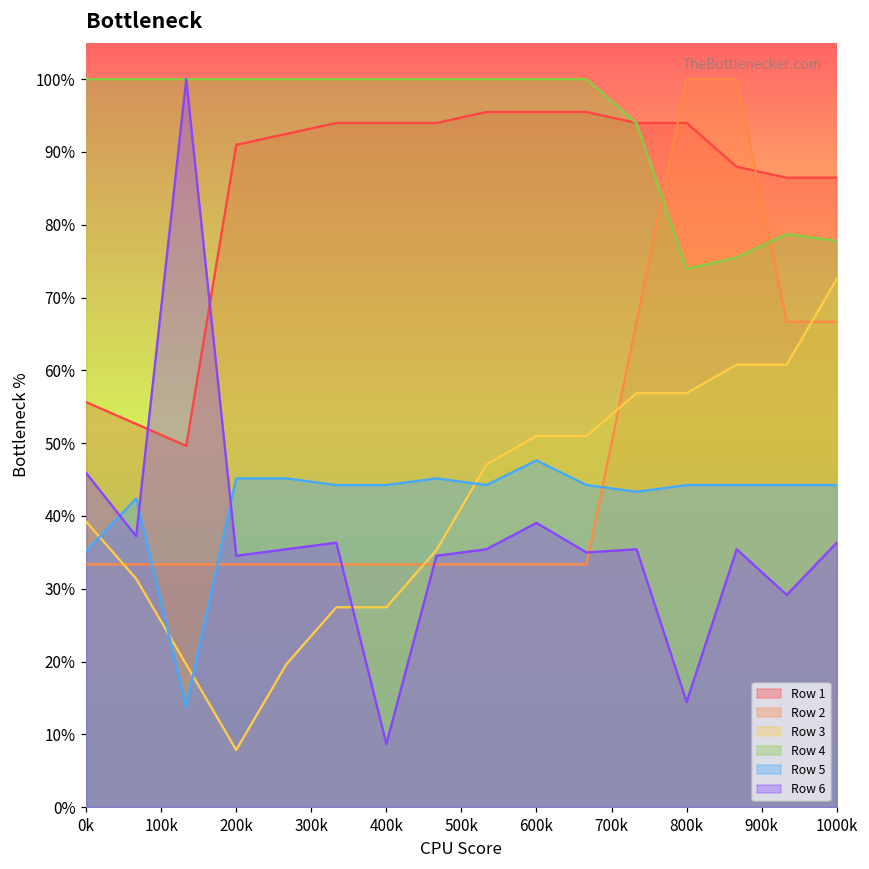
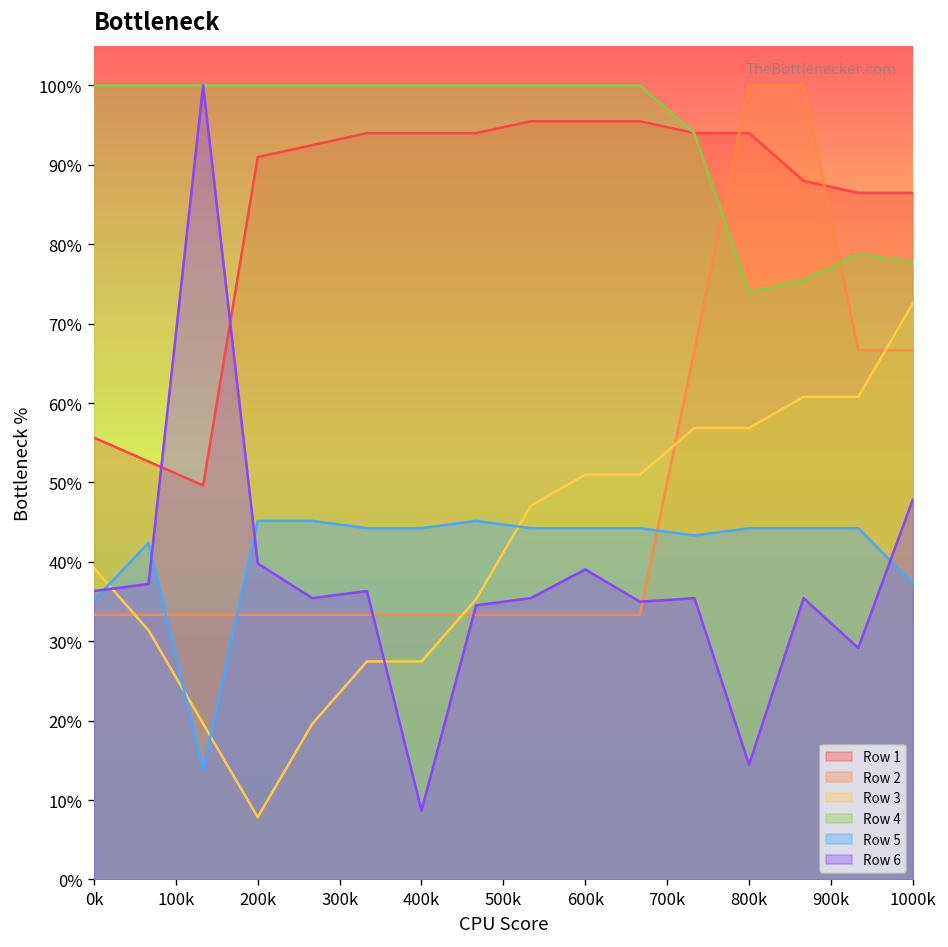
  {
    "Row 4": {
      "0k": "100%",
      "200k": "100%",
      "400k": "100%",
      "600k": "100%",
      "800k": "74%",
      "1000k": "78%"
    },
    "Row 5": {
      "0k": "35%",
      "200k": "45%",
      "400k": "44%",
-     "600k": "48%",
+     "600k": "44%",
      "800k": "44%",
-     "1000k": "44%"
+     "1000k": "37%"
    },
    "Row 6": {
-     "0k": "46%",
-     "200k": "35%",
+     "0k": "36%",
+     "200k": "40%",
      "400k": "9%",
      "600k": "39%",
      "800k": "14%",
-     "1000k": "36%"
+     "1000k": "48%"
    }
  }
